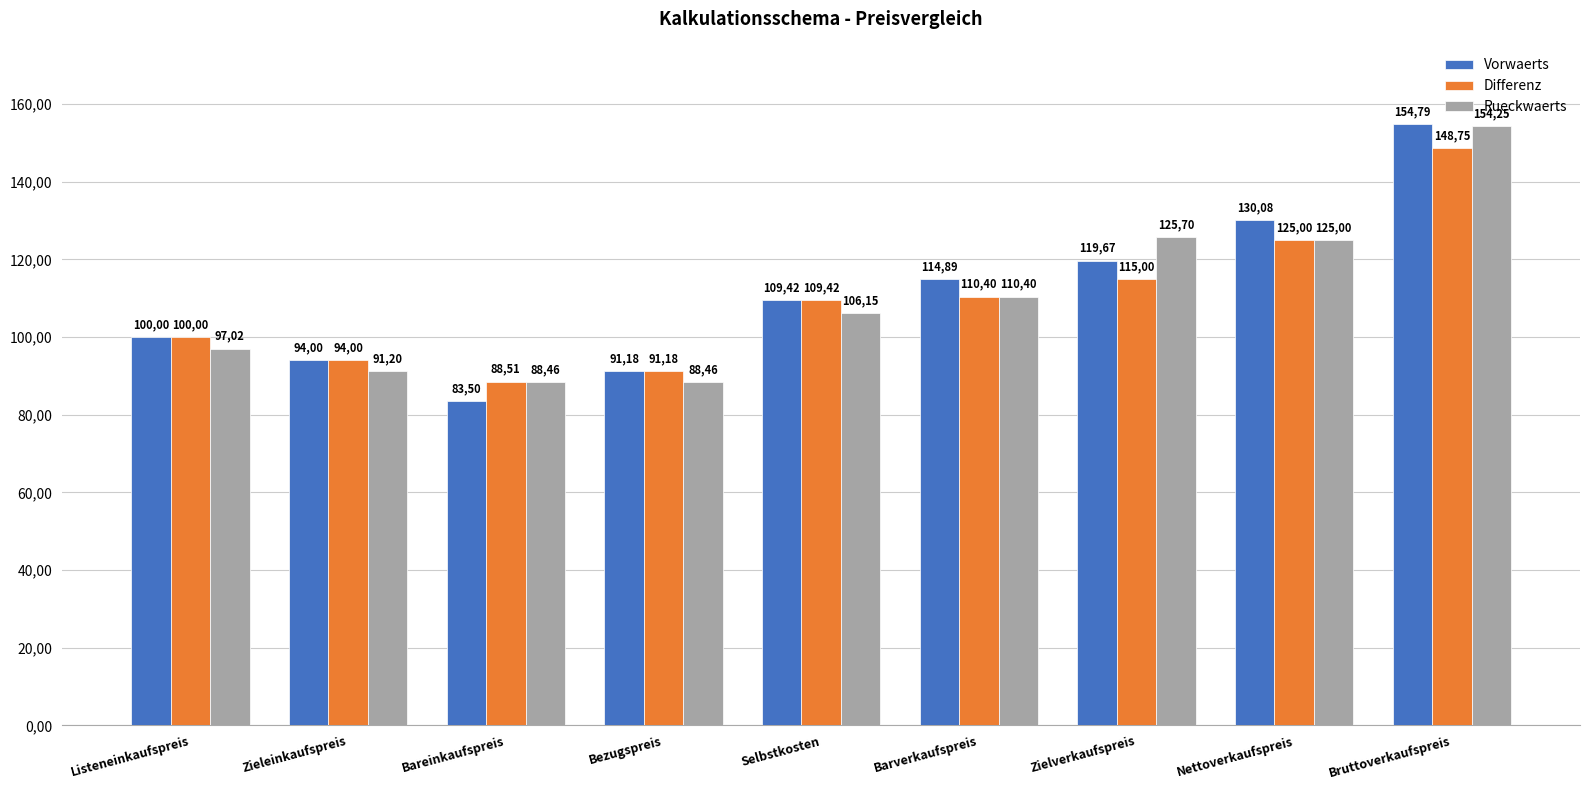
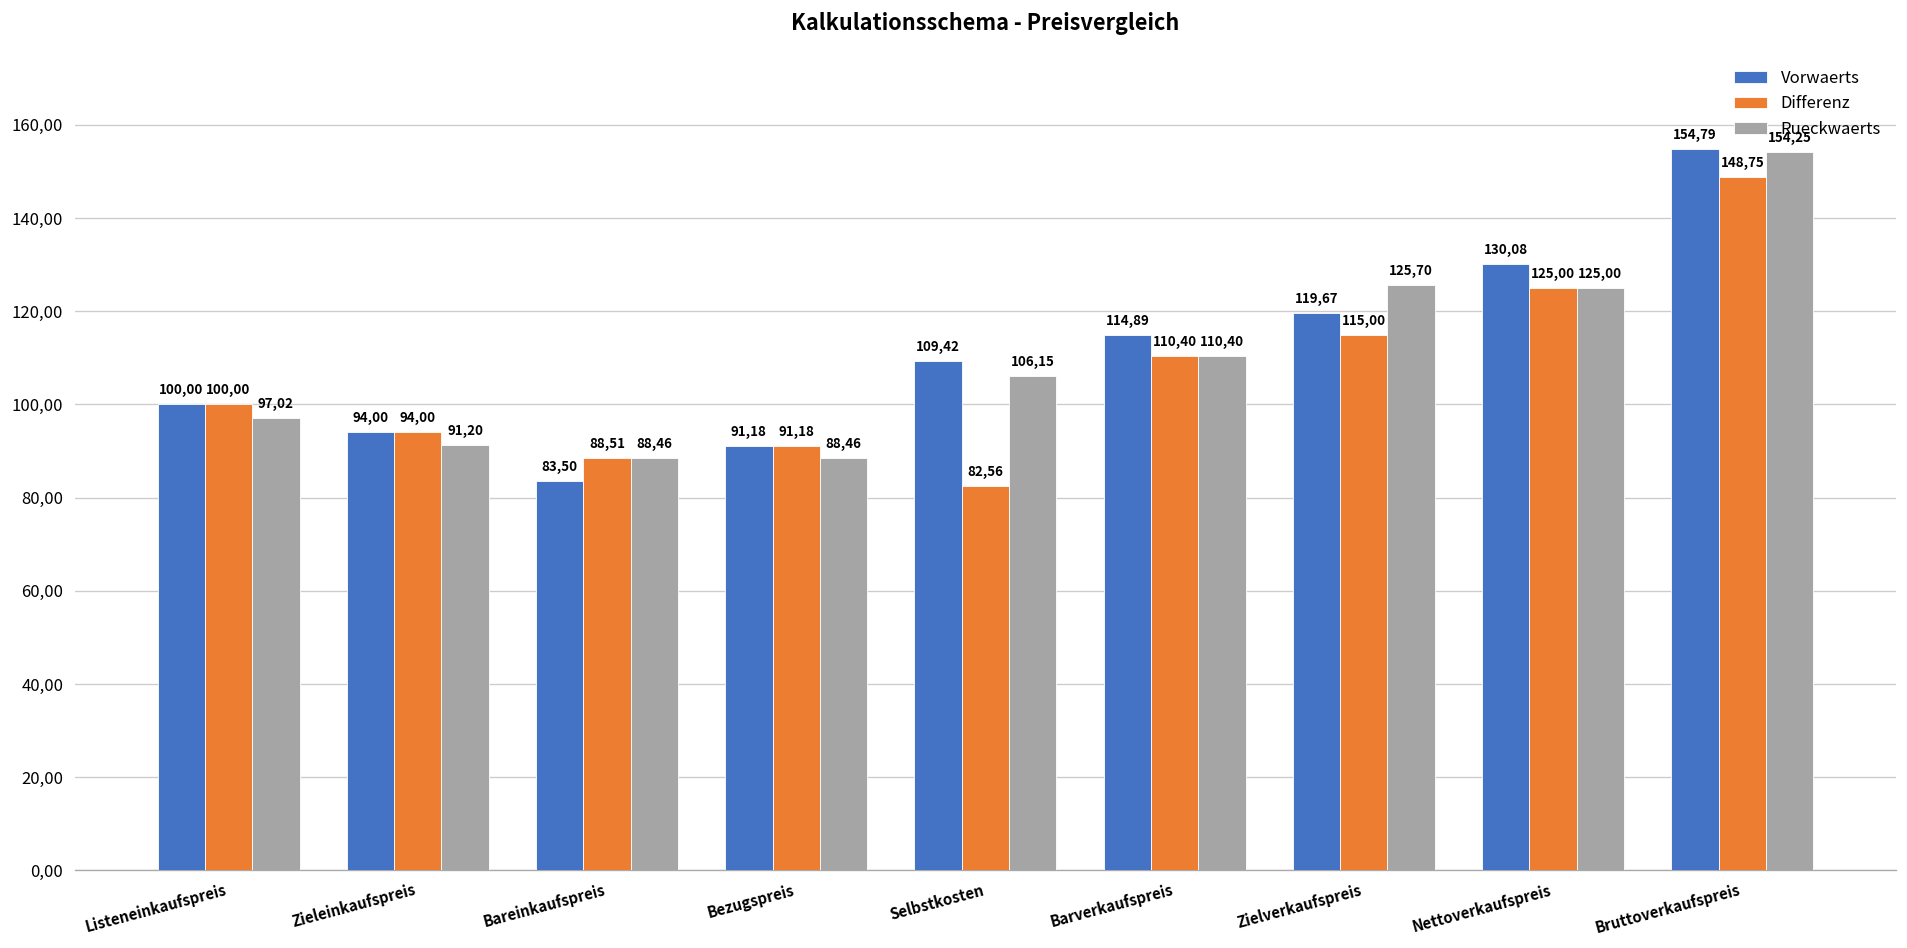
  {
    "Differenz": {
-     "Selbstkosten": "109,42"
+     "Selbstkosten": "82,56"
    }
  }
